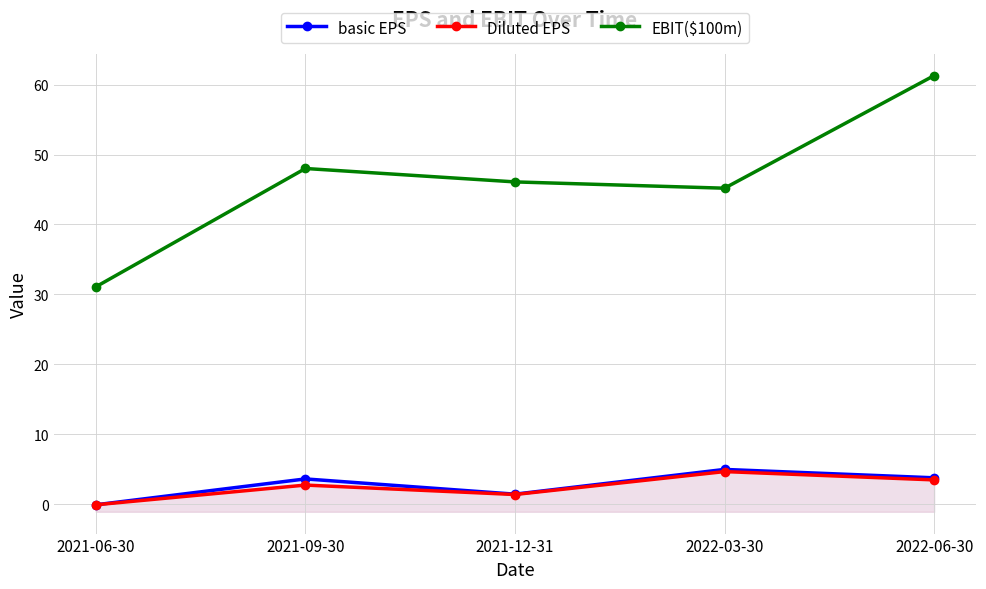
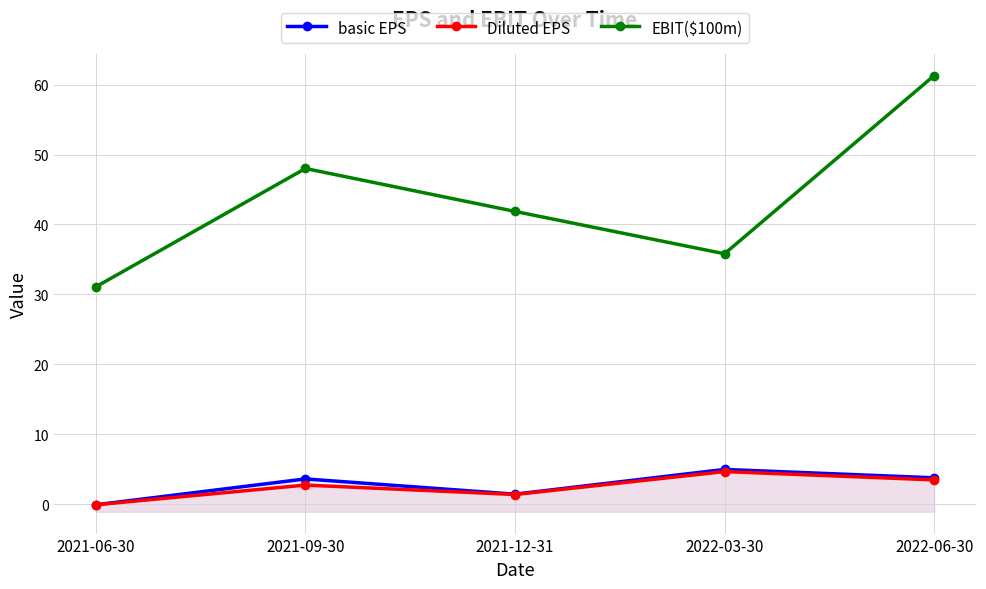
  {
    "basic EPS": {
      "2021-09-30": 4
    },
    "Diluted EPS": {
      "2021-09-30": 3
    },
    "EBIT($100m)": {
      "2021-06-30": 31,
      "2021-09-30": 48,
-     "2021-12-31": 46,
-     "2022-03-30": 45,
+     "2021-12-31": 42,
+     "2022-03-30": 36,
      "2022-06-30": 61
    }
  }
